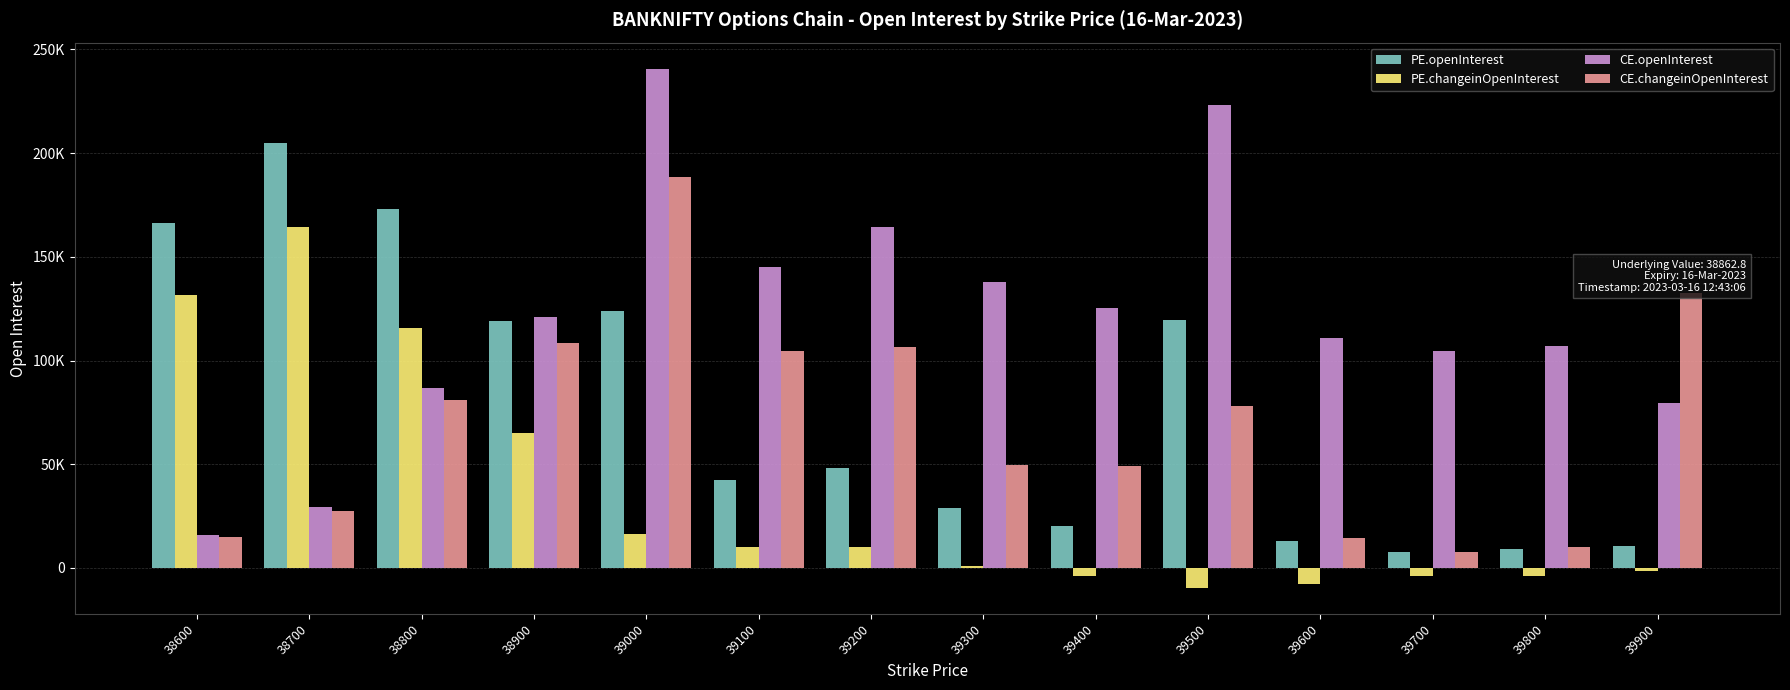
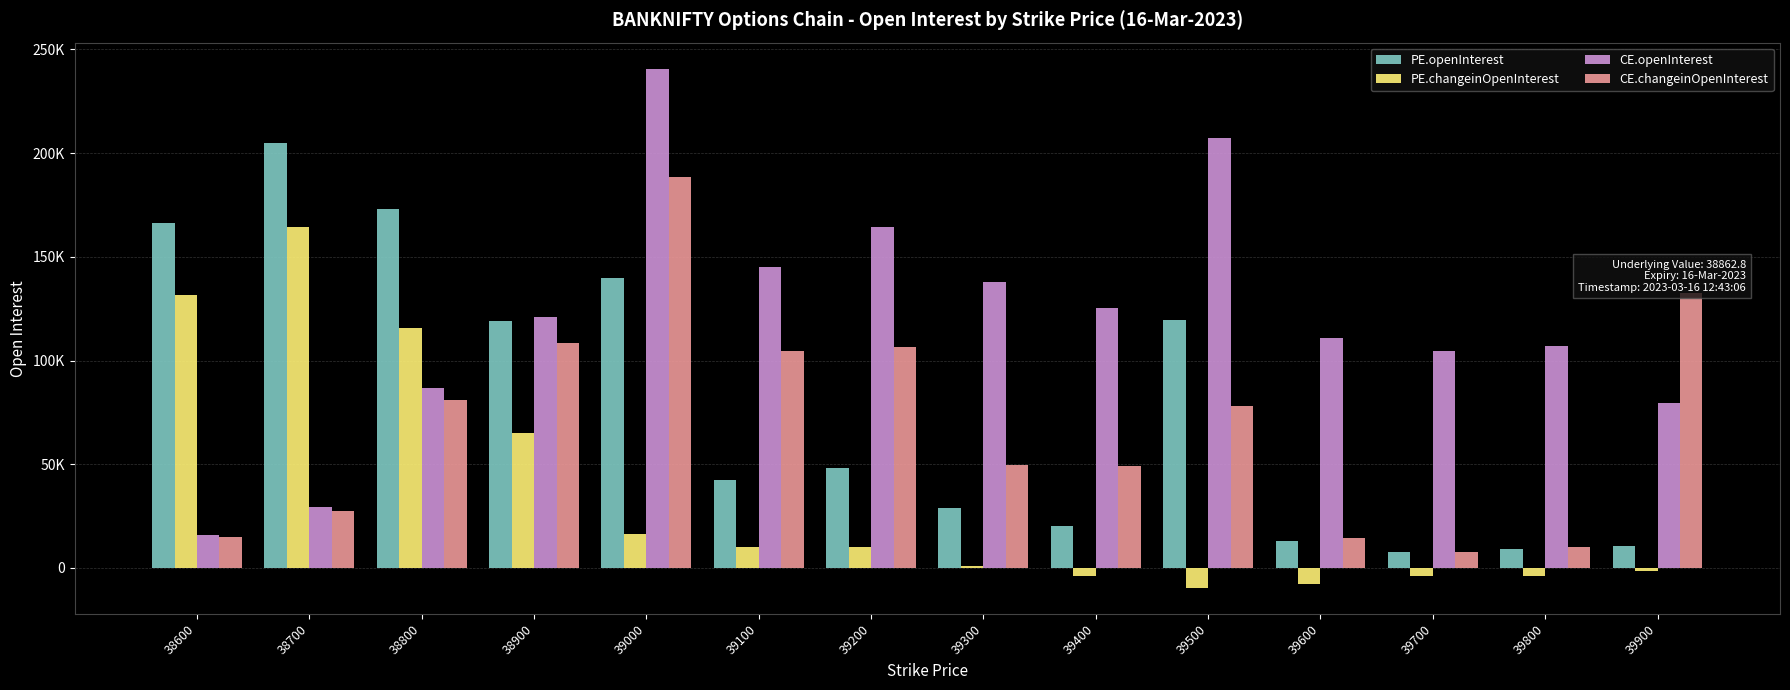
  {
    "PE.openInterest": {
      "38600": 166000,
      "38700": 205000,
      "38800": 173000,
      "38900": 119000,
-     "39000": 124000,
+     "39000": 140000,
      "39100": 42000,
      "39200": 48000,
      "39300": 29000,
      "39400": 20000,
      "39500": 119000,
      "39600": 13000,
      "39700": 8000,
      "39800": 9000,
      "39900": 11000
    },
    "PE.changeinOpenInterest": {
      "38600": 132000,
      "38700": 164000,
      "38800": 116000,
      "38900": 65000,
      "39000": 16000,
      "39100": 10000,
      "39200": 10000,
      "39400": -4000,
      "39500": -10000,
      "39600": -7000,
      "39700": -4000,
      "39800": -4000,
      "39900": -1000
    },
    "CE.openInterest": {
      "38600": 16000,
      "38700": 29000,
      "38800": 87000,
      "38900": 121000,
      "39000": 241000,
      "39100": 145000,
      "39200": 164000,
      "39300": 138000,
      "39400": 125000,
-     "39500": 223000,
+     "39500": 207000,
      "39600": 111000,
      "39700": 104000,
      "39800": 107000,
      "39900": 79000
    },
    "CE.changeinOpenInterest": {
      "38600": 15000,
      "38700": 27000,
      "38800": 81000,
      "38900": 108000,
      "39000": 188000,
      "39100": 105000,
      "39200": 106000,
      "39300": 50000,
      "39400": 49000,
      "39500": 78000,
      "39600": 14000,
      "39700": 8000,
      "39800": 10000
    }
  }
